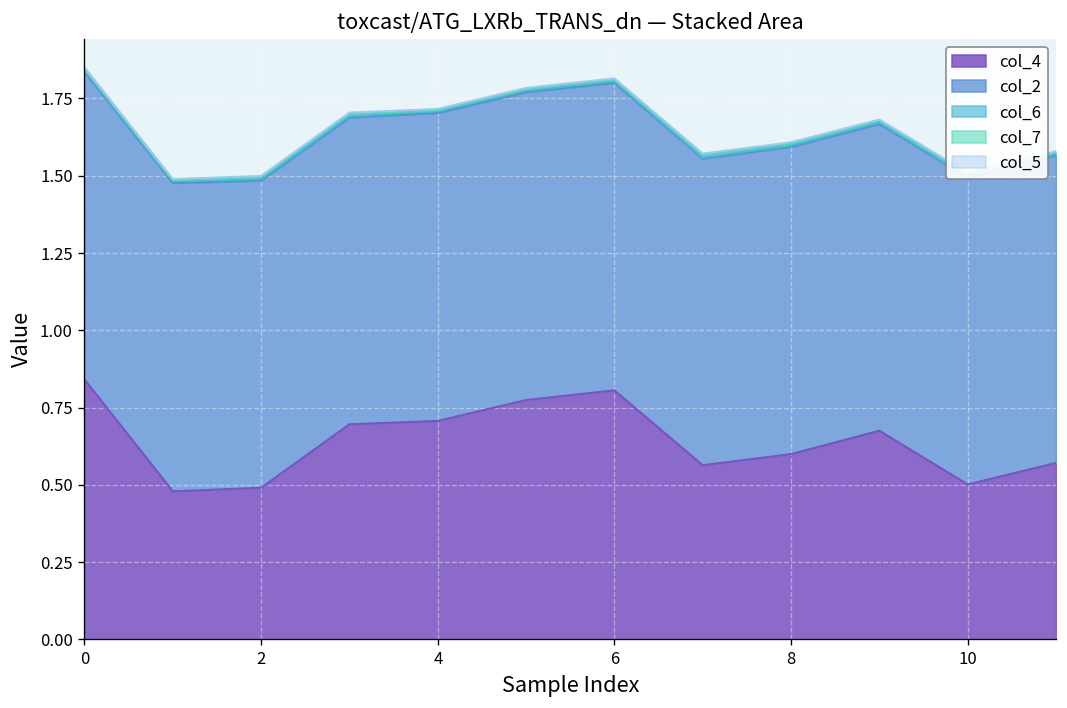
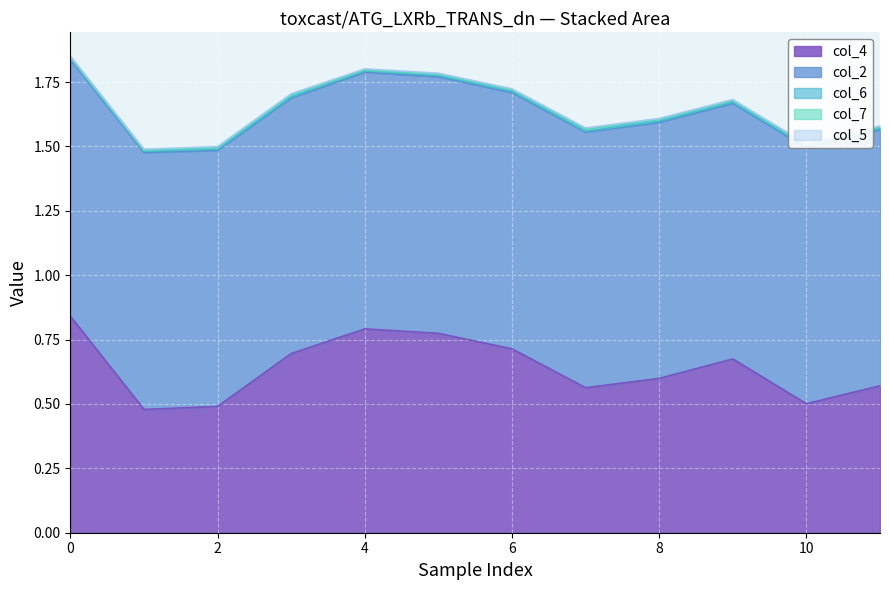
  {
    "col_4": {
      "0": 0.84,
      "2": 0.49,
-     "4": 0.71,
-     "6": 0.81,
+     "4": 0.79,
+     "6": 0.71,
      "8": 0.60,
      "10": 0.50
    }
  }
